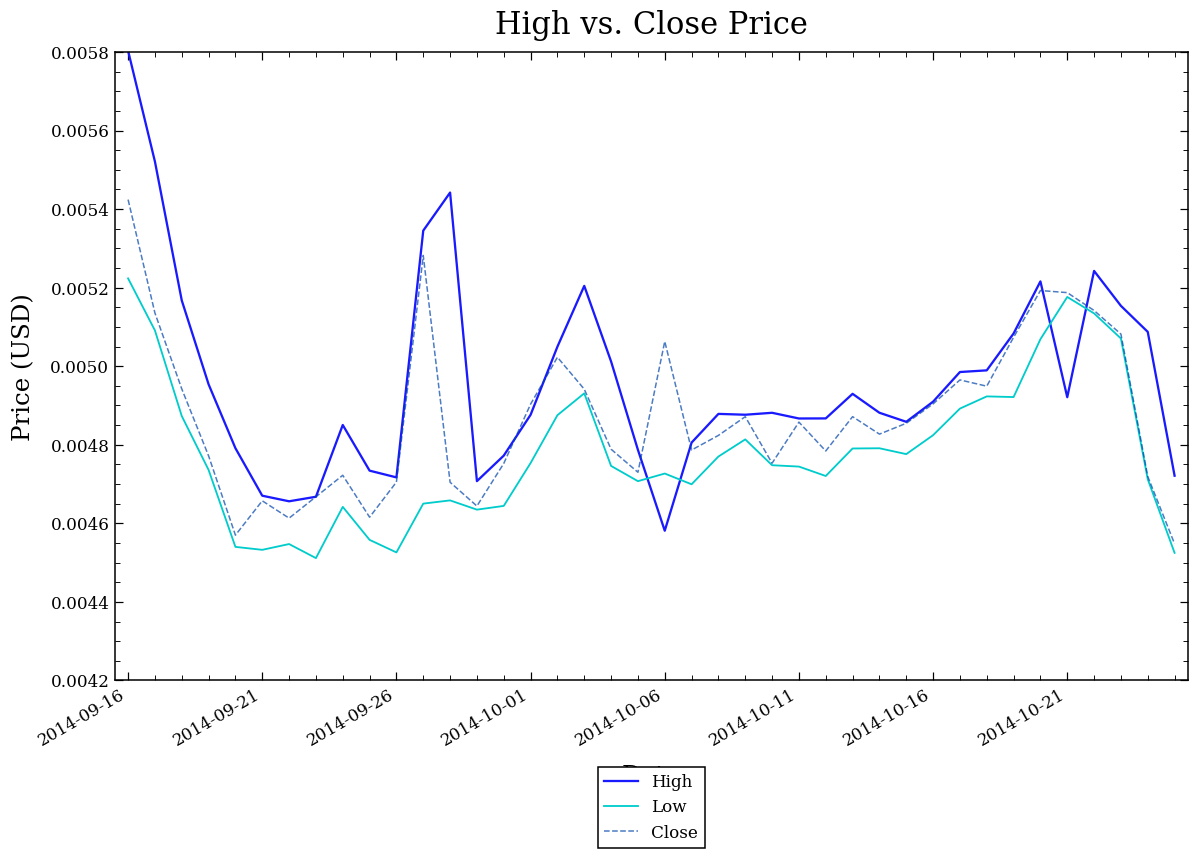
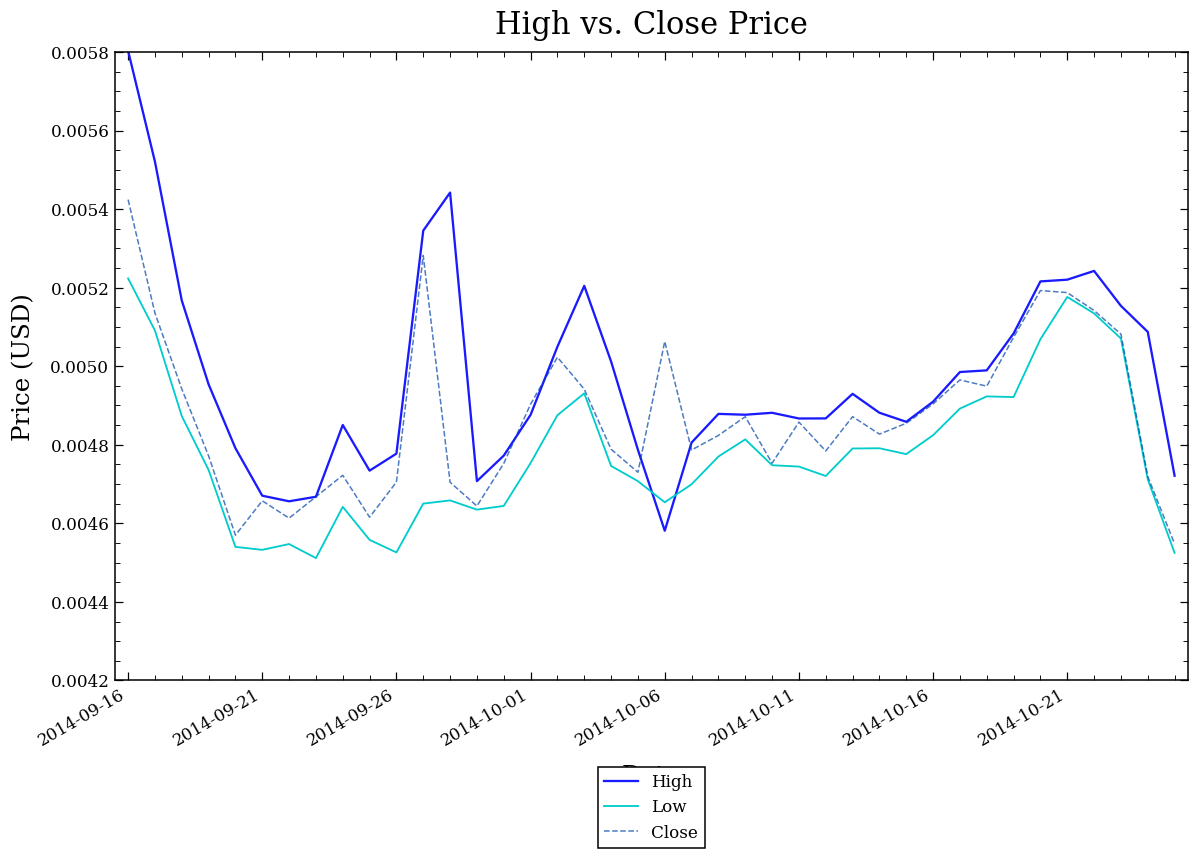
  {
    "High": {
      "2014-09-16": 0.00580,
      "2014-09-21": 0.00467,
-     "2014-09-26": 0.00472,
+     "2014-09-26": 0.00478,
      "2014-10-01": 0.00488,
      "2014-10-06": 0.00458,
      "2014-10-11": 0.00487,
-     "2014-10-21": 0.00492
+     "2014-10-21": 0.00522
    },
    "Low": {
      "2014-09-16": 0.00522,
      "2014-09-21": 0.00453,
      "2014-09-26": 0.00453,
      "2014-10-01": 0.00475,
-     "2014-10-06": 0.00473,
+     "2014-10-06": 0.00465,
      "2014-10-11": 0.00474,
      "2014-10-16": 0.00482,
      "2014-10-21": 0.00518
    },
    "Close": {
      "2014-09-16": 0.00542,
      "2014-09-21": 0.00466,
      "2014-09-26": 0.00471,
      "2014-10-01": 0.00490,
      "2014-10-06": 0.00506,
      "2014-10-11": 0.00486,
      "2014-10-21": 0.00519
    }
  }
